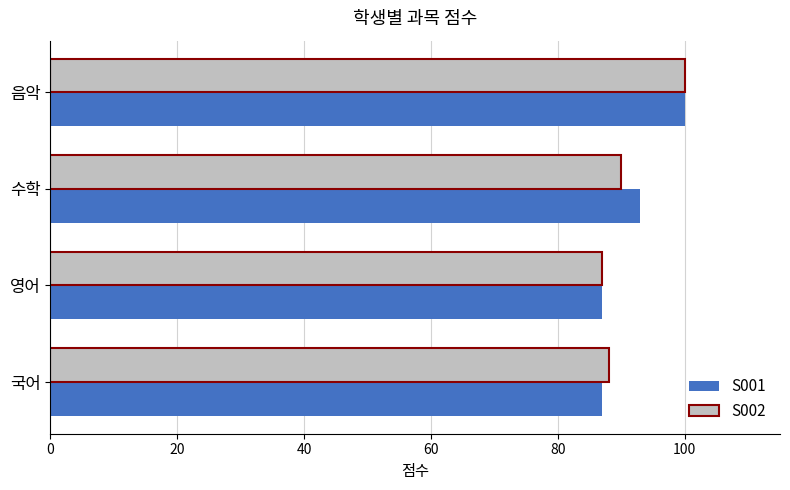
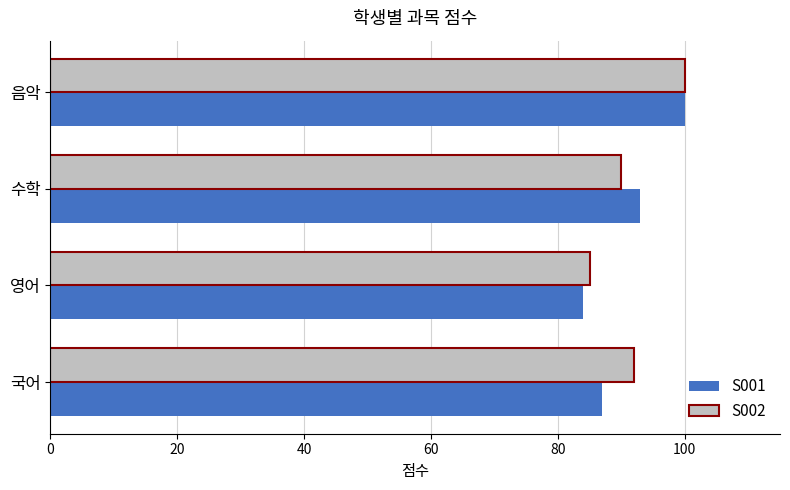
  {
    "S001": {
      "음악": 100,
      "수학": 93,
-     "영어": 87,
+     "영어": 84,
      "국어": 87
    },
    "S002": {
      "음악": 100,
      "수학": 90,
-     "영어": 87,
-     "국어": 88
+     "영어": 85,
+     "국어": 92
    }
  }
